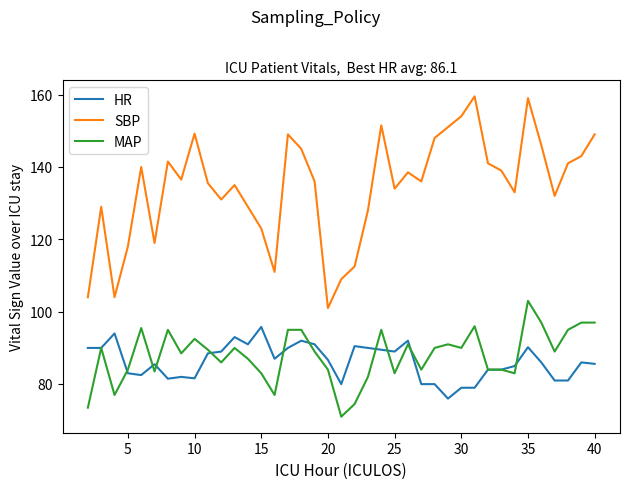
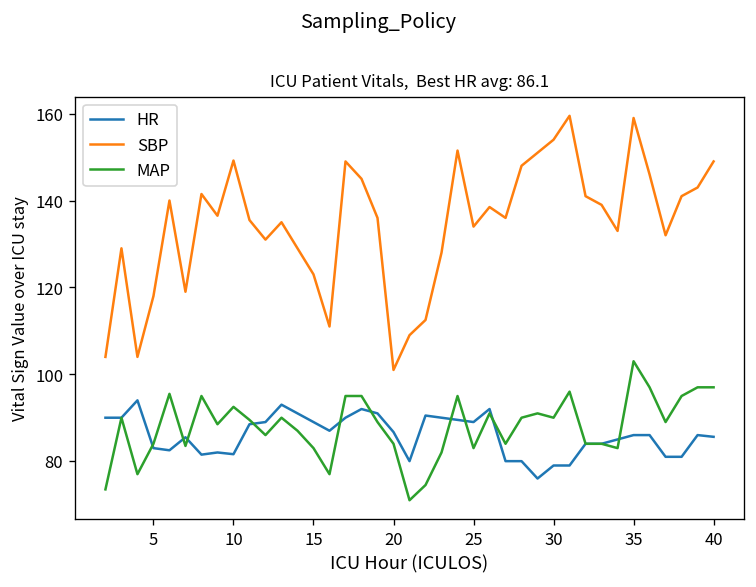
  {
    "HR": {
      "5": 83,
      "10": 82,
-     "15": 96,
+     "15": 89,
      "20": 87,
      "25": 89,
      "30": 79,
-     "35": 90,
+     "35": 86,
      "40": 86
    },
    "SBP": {
      "5": 118,
      "10": 149,
      "15": 123,
      "20": 101,
      "25": 134,
      "30": 154,
      "35": 159,
      "40": 149
    },
    "MAP": {
      "5": 84,
      "10": 93,
      "15": 83,
      "20": 84,
      "25": 83,
      "30": 90,
      "35": 103,
      "40": 97
    }
  }
